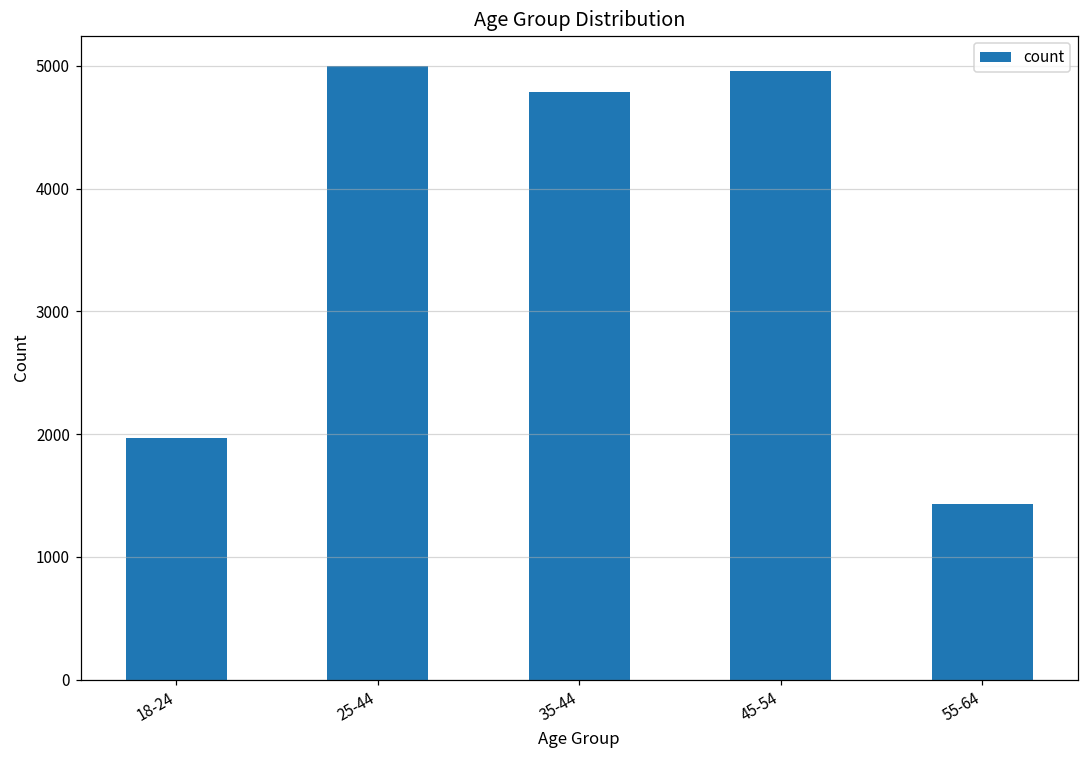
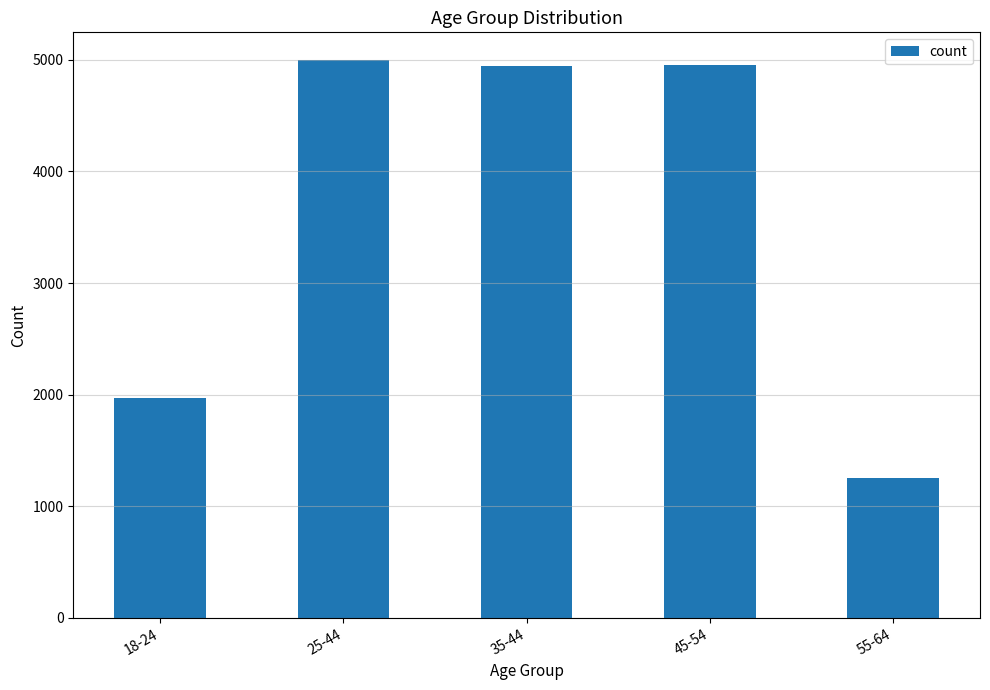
  {
    "18-24": 1970,
    "25-44": 5000,
-   "35-44": 4790,
+   "35-44": 4950,
    "45-54": 4960,
-   "55-64": 1430
+   "55-64": 1250
  }
